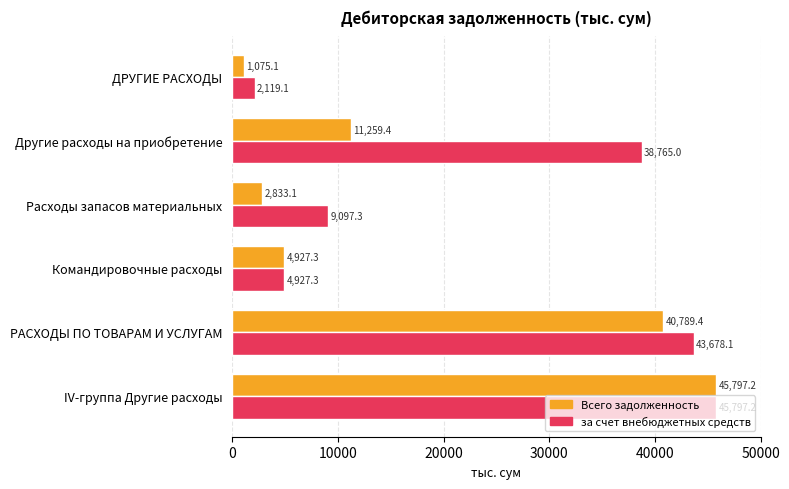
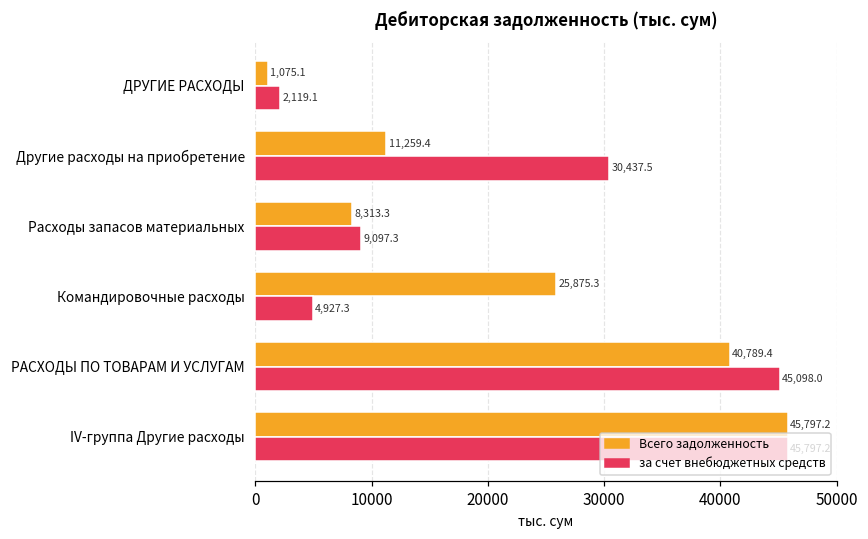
  {
    "Всего задолженность": {
      "ДРУГИЕ РАСХОДЫ": "1,075.1",
      "Другие расходы на приобретение": "11,259.4",
-     "Расходы запасов материальных": "2,833.1",
-     "Командировочные расходы": "4,927.3",
+     "Расходы запасов материальных": "8,313.3",
+     "Командировочные расходы": "25,875.3",
      "РАСХОДЫ ПО ТОВАРАМ И УСЛУГАМ": "40,789.4",
      "IV-группа Другие расходы": "45,797.2"
    },
    "за счет внебюджетных средств": {
      "ДРУГИЕ РАСХОДЫ": "2,119.1",
-     "Другие расходы на приобретение": "38,765.0",
+     "Другие расходы на приобретение": "30,437.5",
      "Расходы запасов материальных": "9,097.3",
      "Командировочные расходы": "4,927.3",
-     "РАСХОДЫ ПО ТОВАРАМ И УСЛУГАМ": "43,678.1"
+     "РАСХОДЫ ПО ТОВАРАМ И УСЛУГАМ": "45,098.0"
    }
  }
